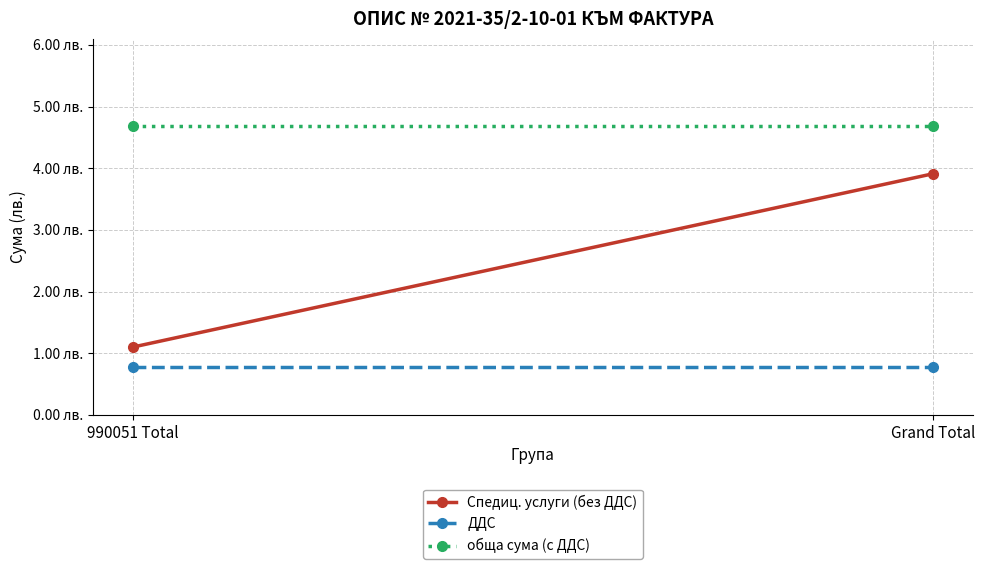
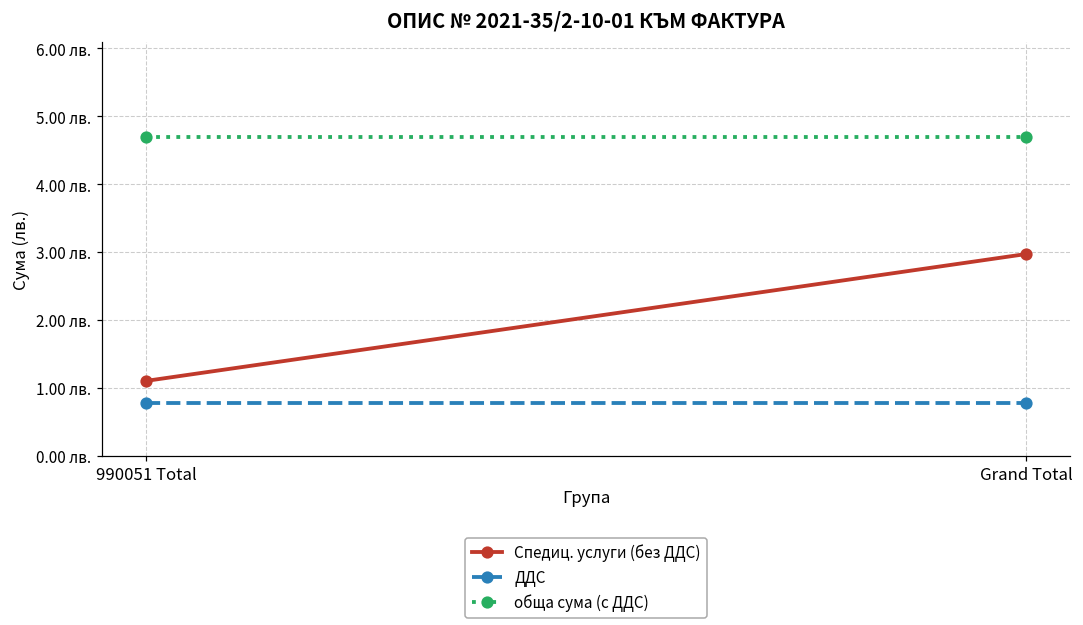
  {
    "Спедиц. услуги (без ДДС)": {
      "990051 Total": "1.1 лв.",
-     "Grand Total": "3.9 лв."
+     "Grand Total": "3.0 лв."
    },
    "ДДС": {
      "990051 Total": "0.8 лв.",
      "Grand Total": "0.8 лв."
    },
    "обща сума (с ДДС)": {
      "990051 Total": "4.7 лв.",
      "Grand Total": "4.7 лв."
    }
  }
